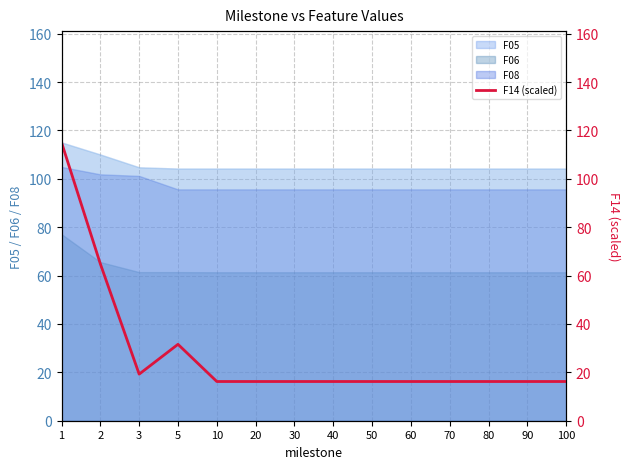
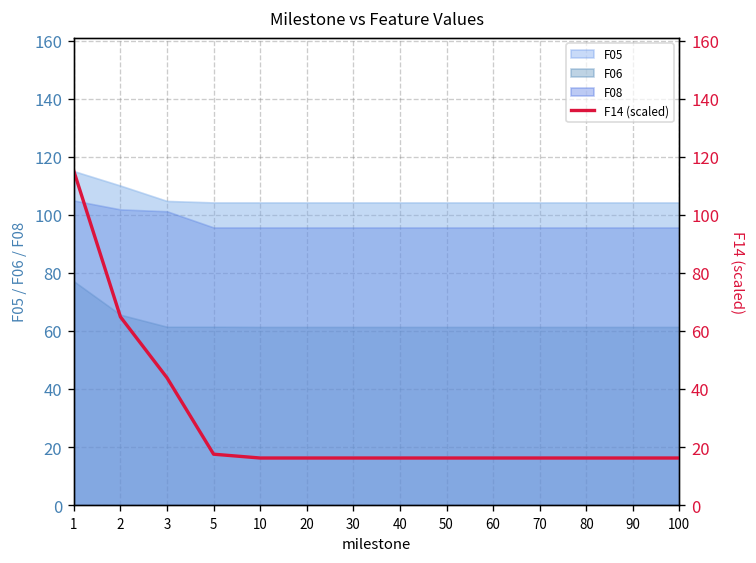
  {
    "F14 (scaled)": {
      "1": 115,
      "2": 65,
-     "3": 19,
-     "5": 32,
+     "3": 44,
+     "5": 18,
      "10": 16,
      "20": 16,
      "30": 16,
      "40": 16,
      "50": 16,
      "60": 16,
      "70": 16,
      "80": 16,
      "90": 16,
      "100": 16
    }
  }
